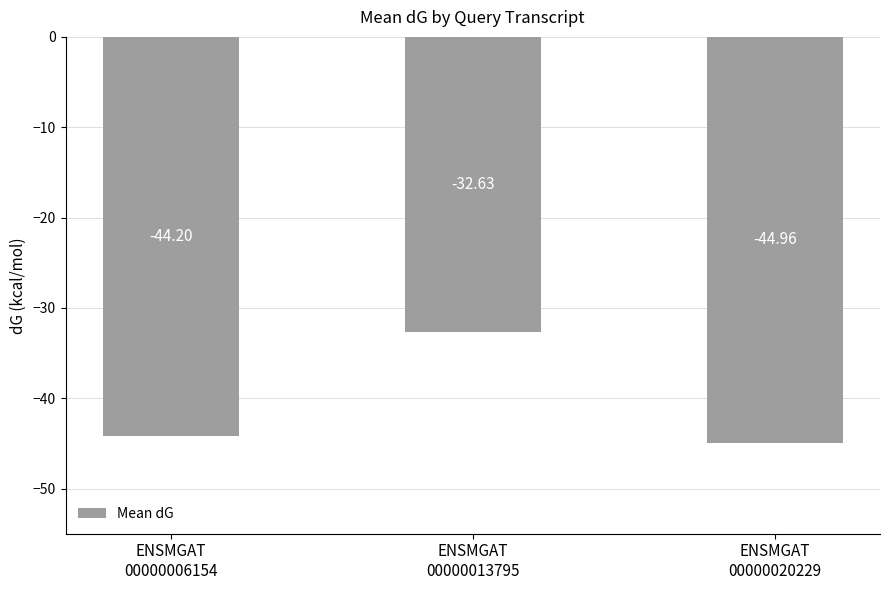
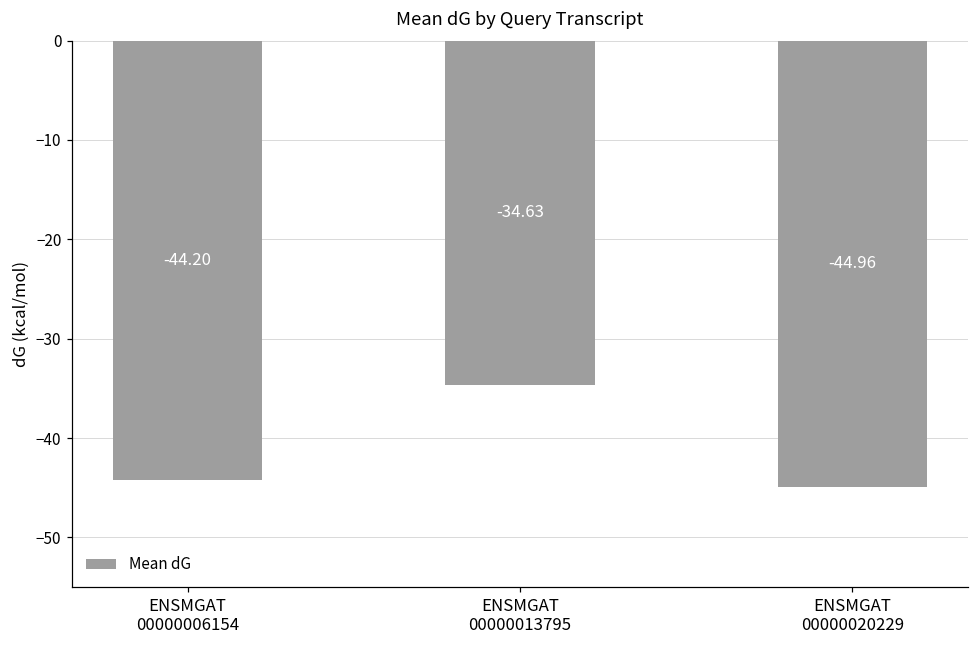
  {
    "ENSMGAT 00000006154": -44.20,
-   "ENSMGAT 00000013795": -32.63,
+   "ENSMGAT 00000013795": -34.63,
    "ENSMGAT 00000020229": -44.96
  }
